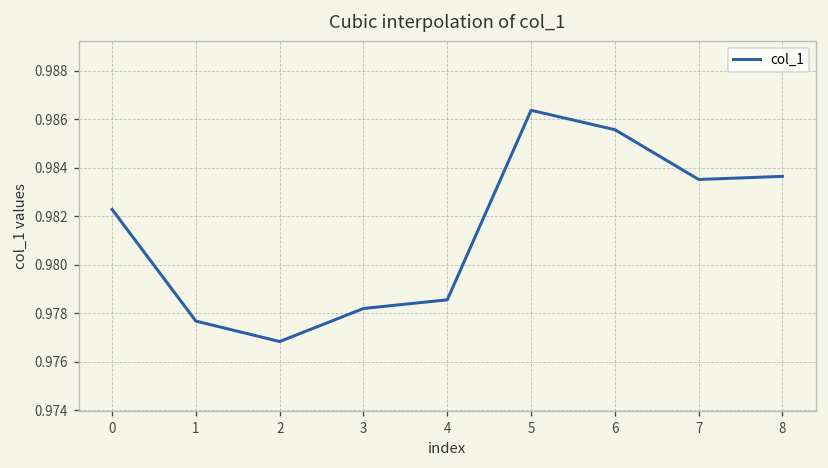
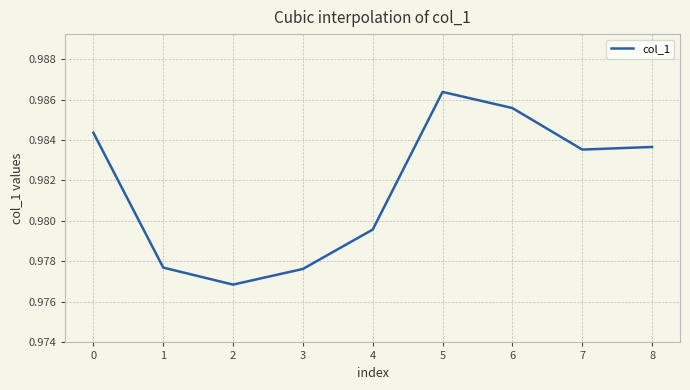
  {
-   "0": 0.9823,
+   "0": 0.9844,
    "1": 0.9777,
    "2": 0.9768,
-   "3": 0.9782,
-   "4": 0.9786,
+   "3": 0.9776,
+   "4": 0.9796,
    "5": 0.9864,
    "6": 0.9856,
    "7": 0.9835,
    "8": 0.9837
  }
